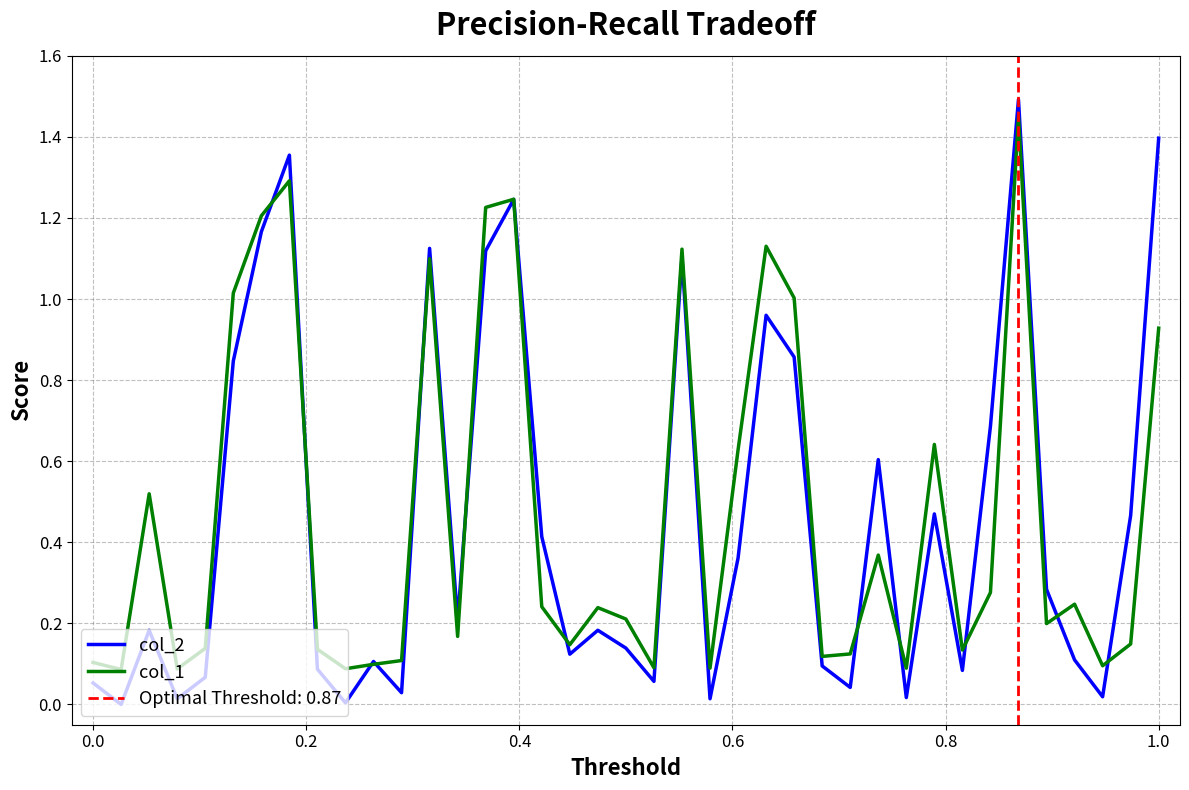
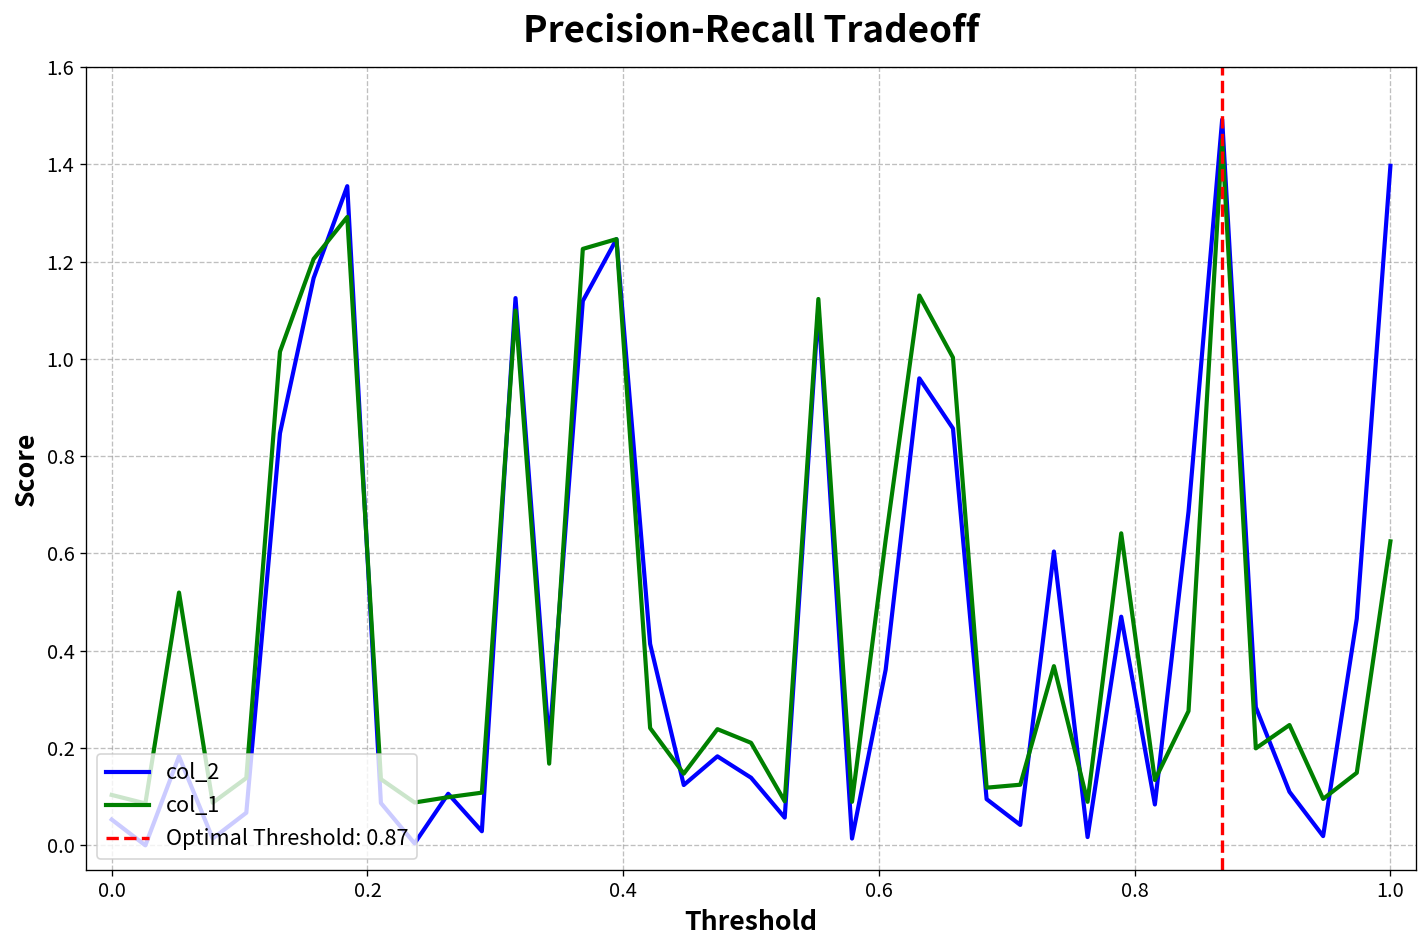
  {
    "col_2": {
      "1.0": 1.40
    },
    "col_1": {
-     "1.0": 0.93
+     "1.0": 0.62
    }
  }
